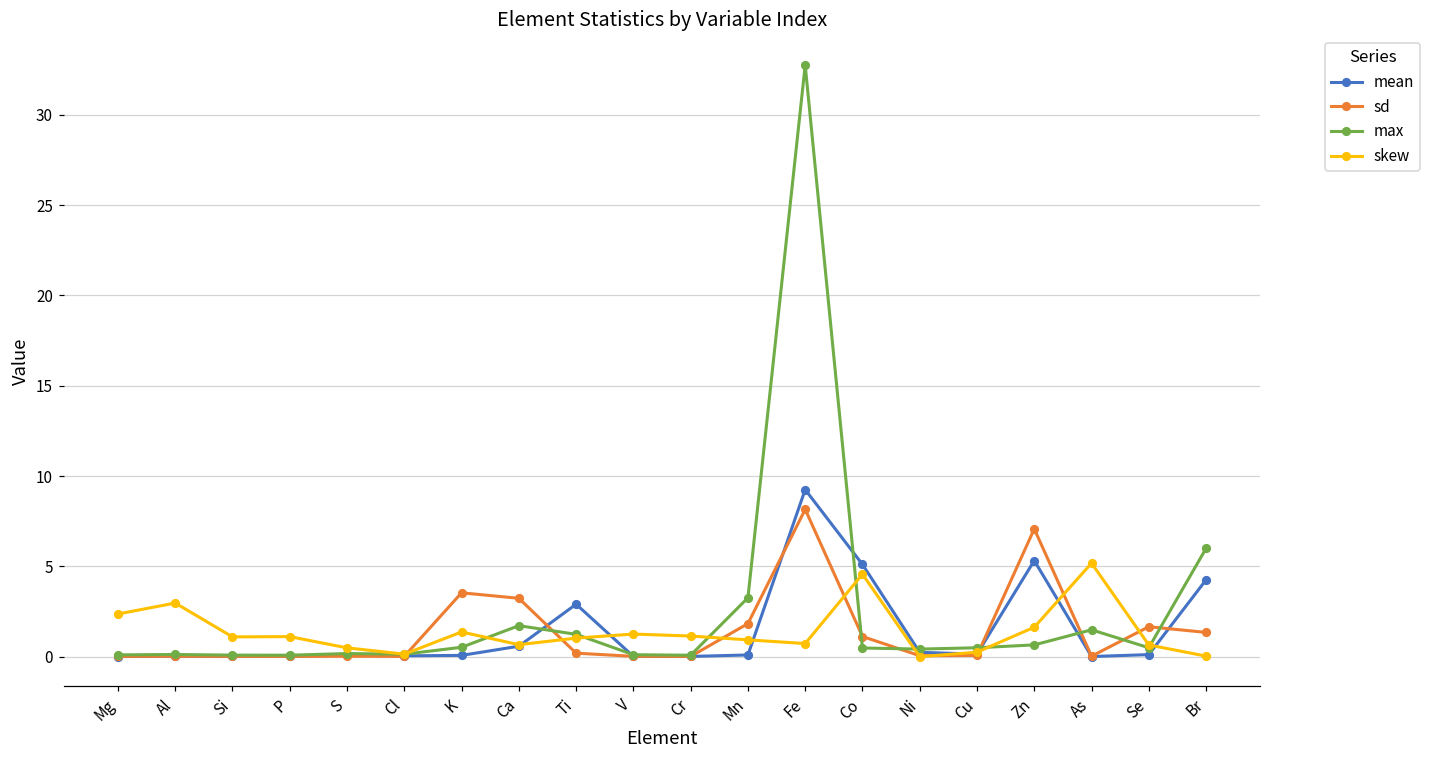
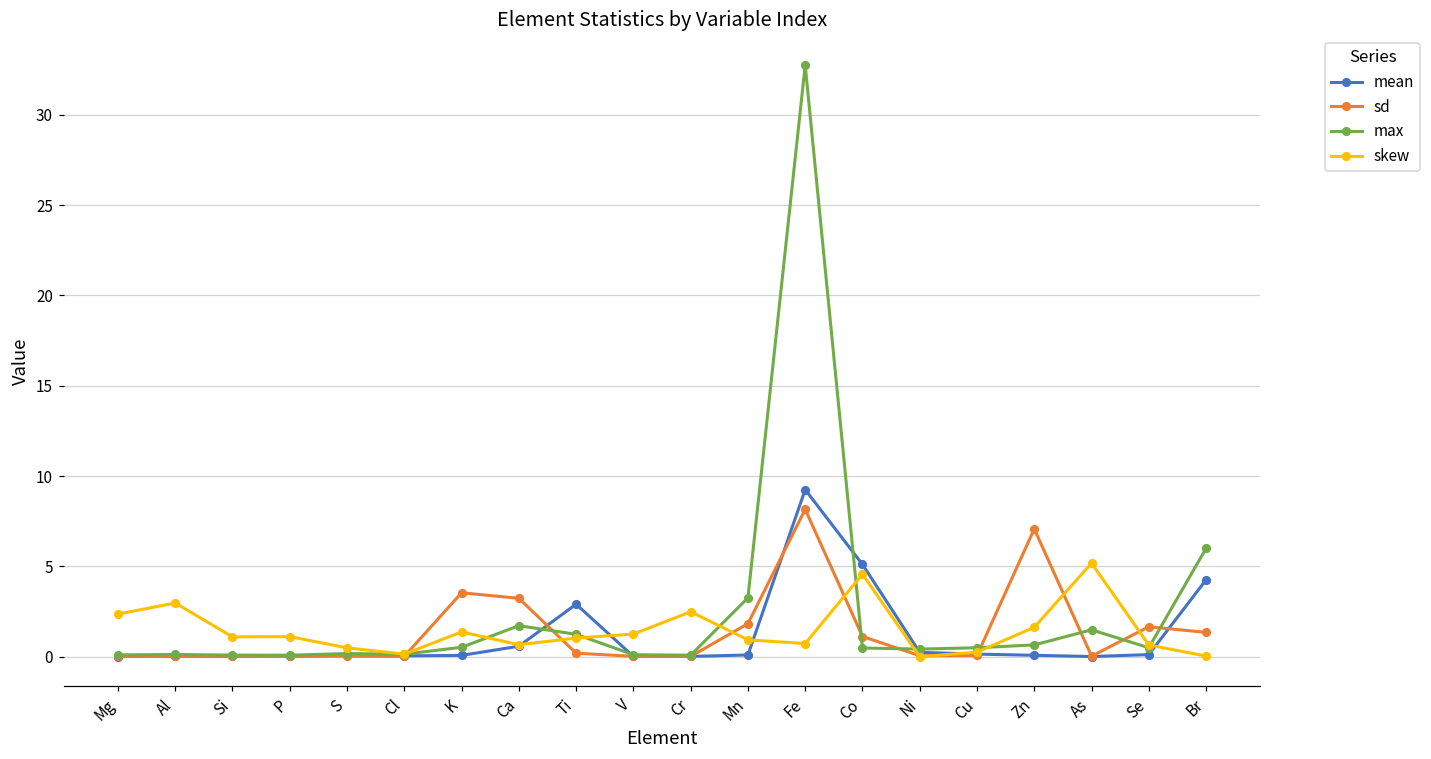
  {
    "mean": {
      "K": 0.1,
      "Ti": 2.9,
      "Mn": 0.1,
      "Fe": 9.2,
      "Co": 5.1,
      "Ni": 0.2,
-     "Zn": 5.3,
+     "Zn": 0.1,
      "Se": 0.1,
      "Br": 4.3
    },
    "sd": {
      "K": 3.5,
      "Ca": 3.2,
      "Ti": 0.2,
      "Mn": 1.8,
      "Fe": 8.2,
      "Co": 1.1,
      "Zn": 7.1,
      "Se": 1.7,
      "Br": 1.3
    },
    "max": {
      "K": 0.5,
      "Ca": 1.7,
      "Ti": 1.2,
      "Mn": 3.3,
      "Fe": 32.8,
      "Co": 0.5,
      "Ni": 0.4,
      "Cu": 0.5,
      "Zn": 0.7,
      "As": 1.5,
      "Se": 0.5,
      "Br": 6.0
    },
    "skew": {
      "Mg": 2.4,
      "Al": 3.0,
      "Si": 1.1,
      "P": 1.1,
      "S": 0.5,
      "K": 1.4,
      "Ti": 1.0,
      "V": 1.3,
-     "Cr": 1.1,
+     "Cr": 2.5,
      "Mn": 0.9,
      "Fe": 0.7,
      "Co": 4.6,
      "Zn": 1.6,
      "As": 5.2,
      "Se": 0.6,
      "Br": 0.0
    }
  }
